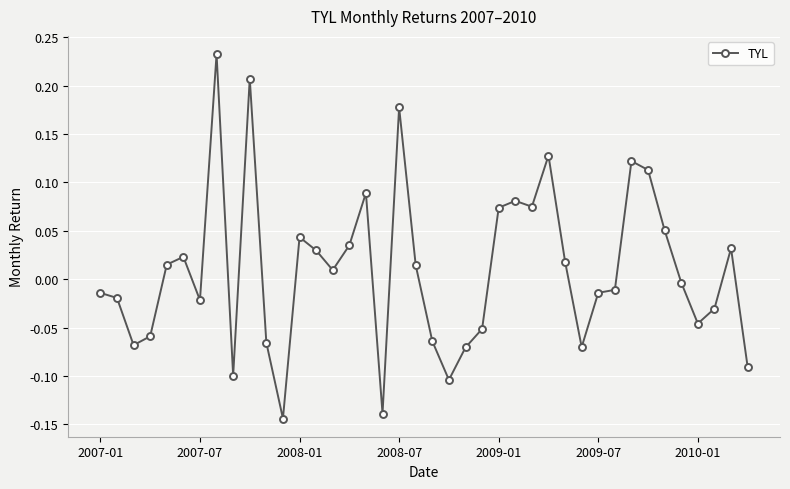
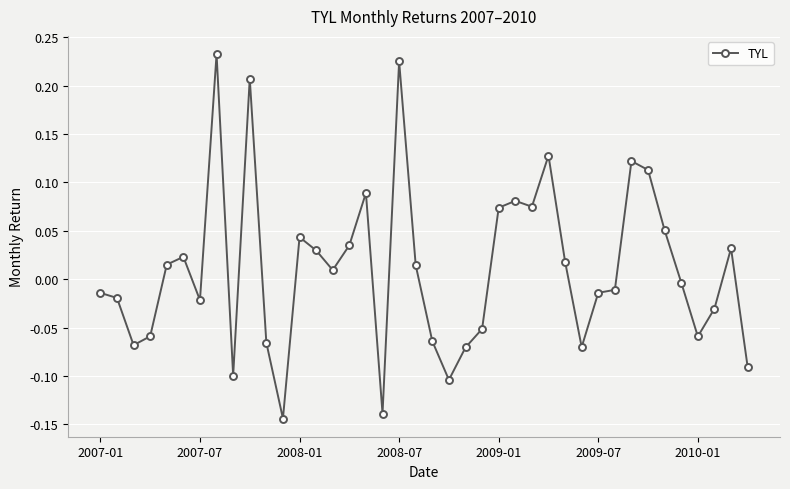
  {
    "2007-01": -0.01,
    "2007-07": -0.02,
    "2008-01": 0.04,
-   "2008-07": 0.18,
+   "2008-07": 0.23,
    "2009-01": 0.07,
    "2009-07": -0.01,
-   "2010-01": -0.05
+   "2010-01": -0.06
  }
